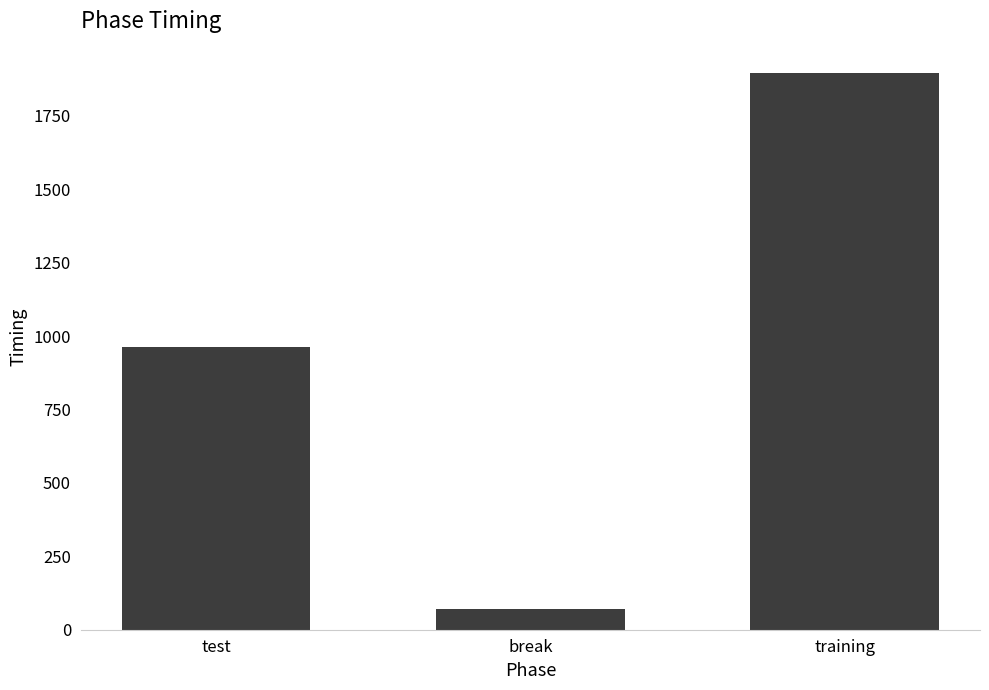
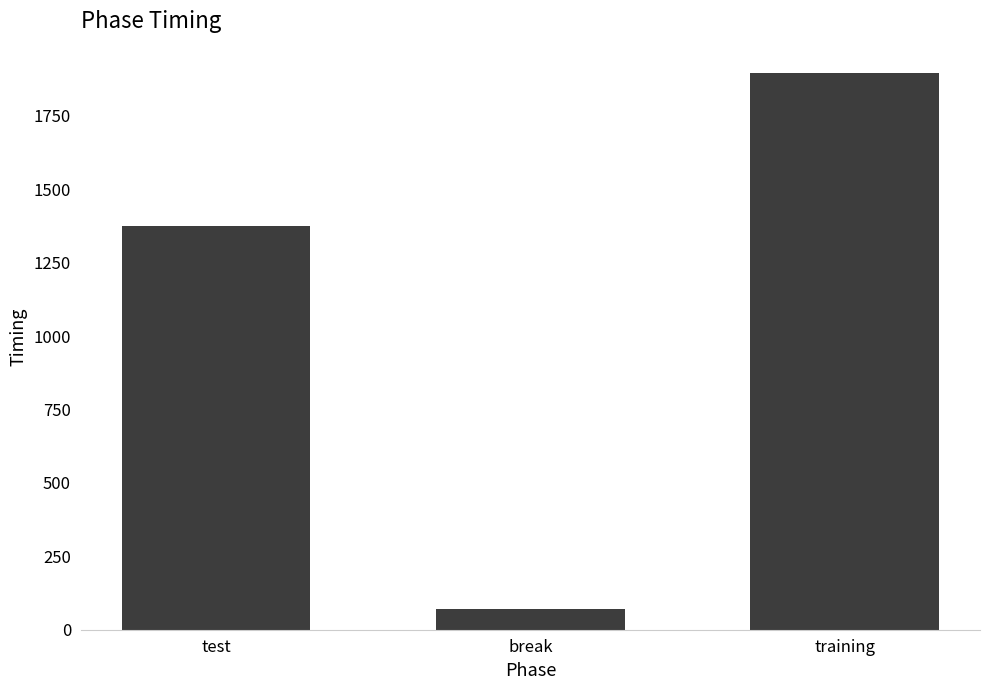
  {
-   "test": 960,
+   "test": 1380,
    "break": 70,
    "training": 1900
  }
